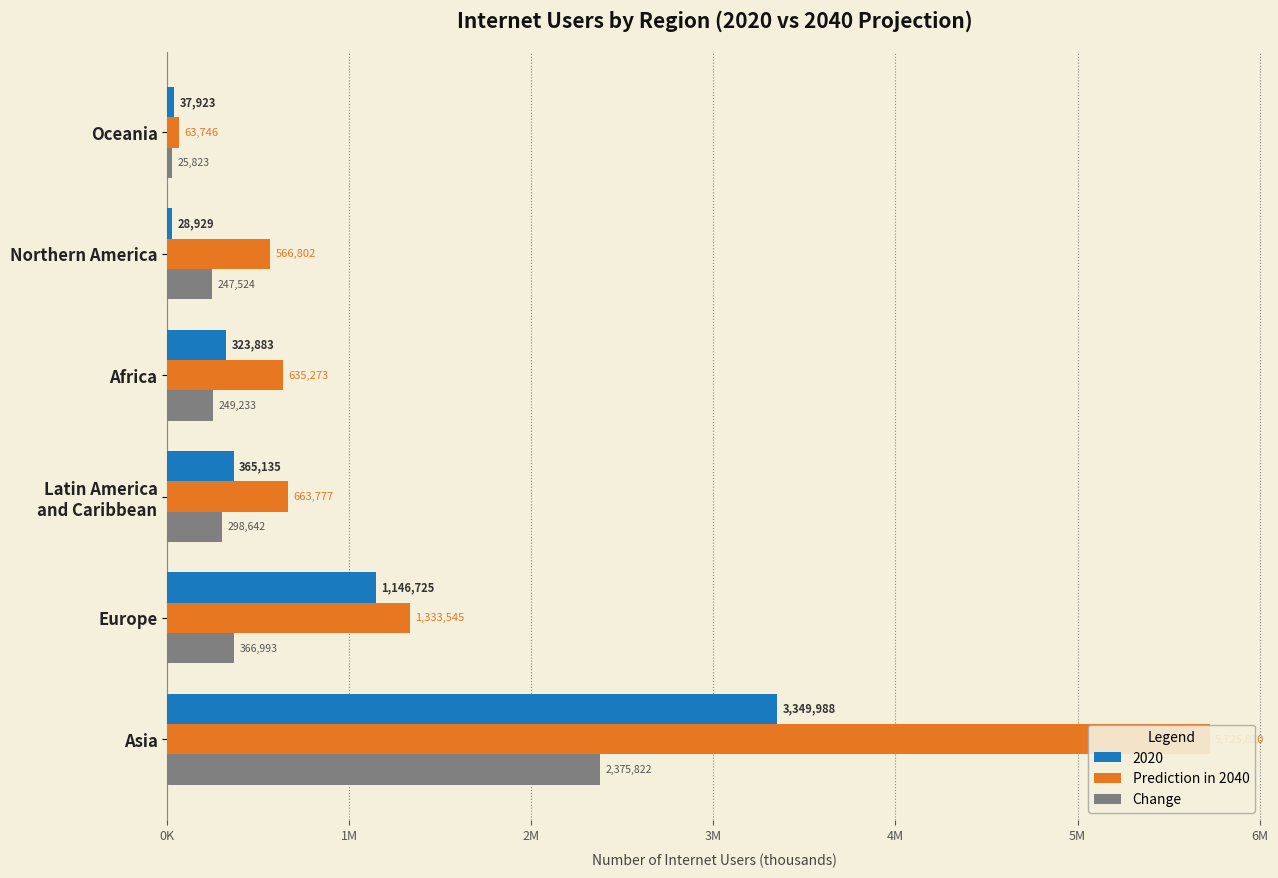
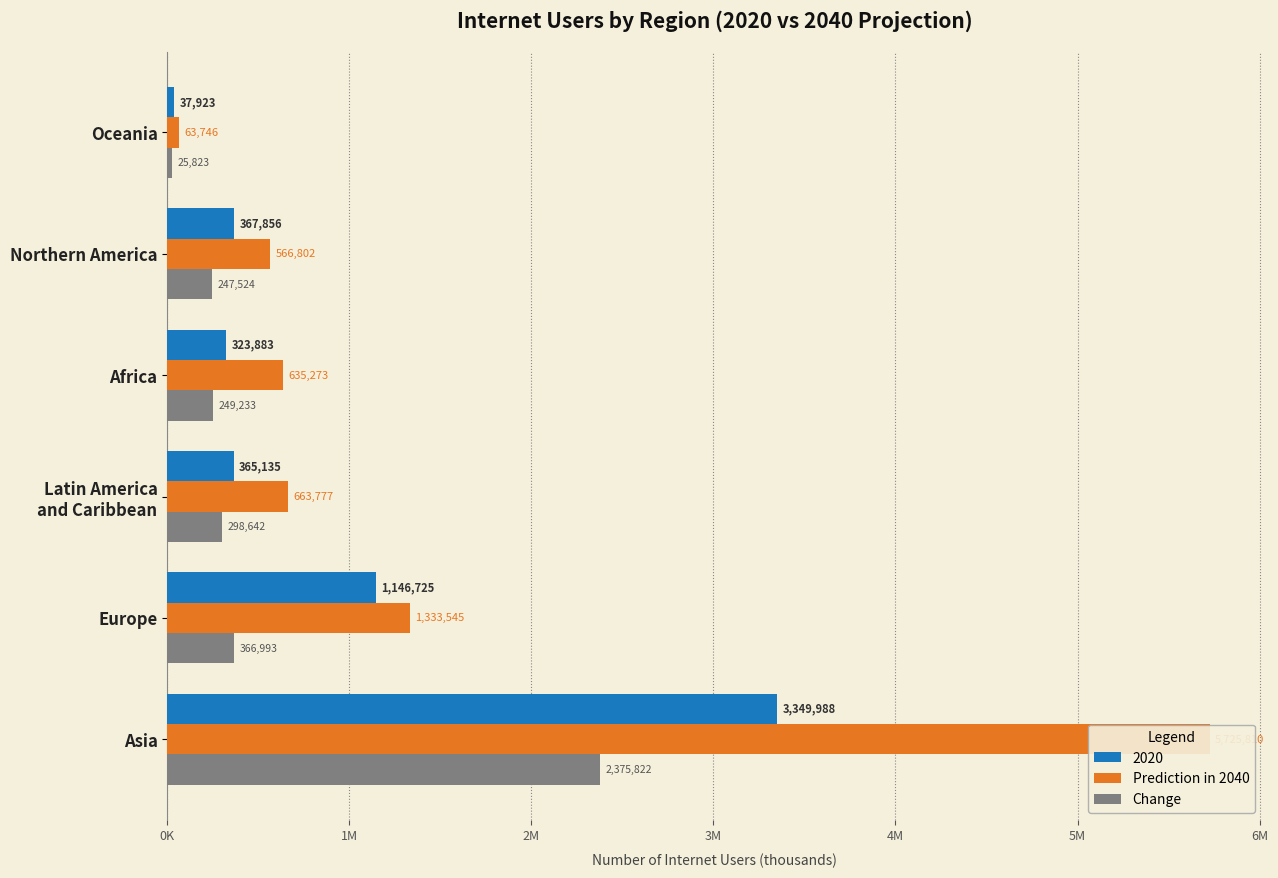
  {
    "2020": {
      "Oceania": "37,923",
-     "Northern America": "28,929",
+     "Northern America": "367,856",
      "Africa": "323,883",
      "Latin America and Caribbean": "365,135",
      "Europe": "1,146,725",
      "Asia": "3,349,988"
    },
    "Prediction in 2040": {
      "Oceania": "63,746",
      "Northern America": "566,802",
      "Africa": "635,273",
      "Latin America and Caribbean": "663,777",
      "Europe": "1,333,545"
    },
    "Change": {
      "Oceania": "25,823",
      "Northern America": "247,524",
      "Africa": "249,233",
      "Latin America and Caribbean": "298,642",
      "Europe": "366,993",
      "Asia": "2,375,822"
    }
  }
